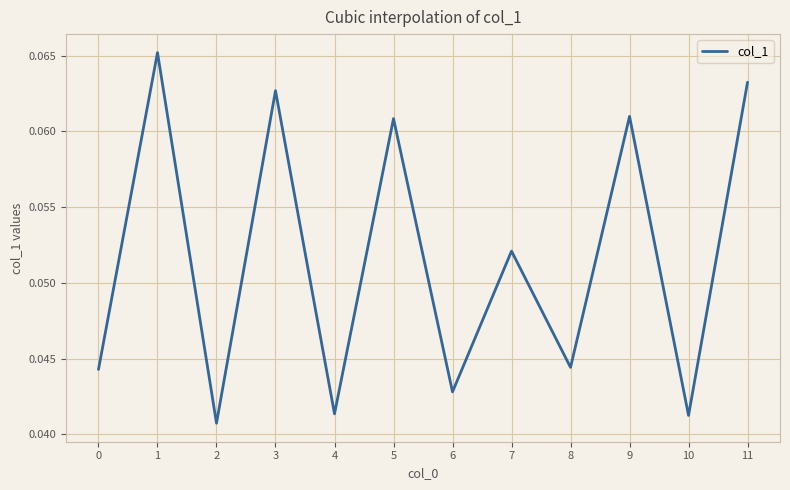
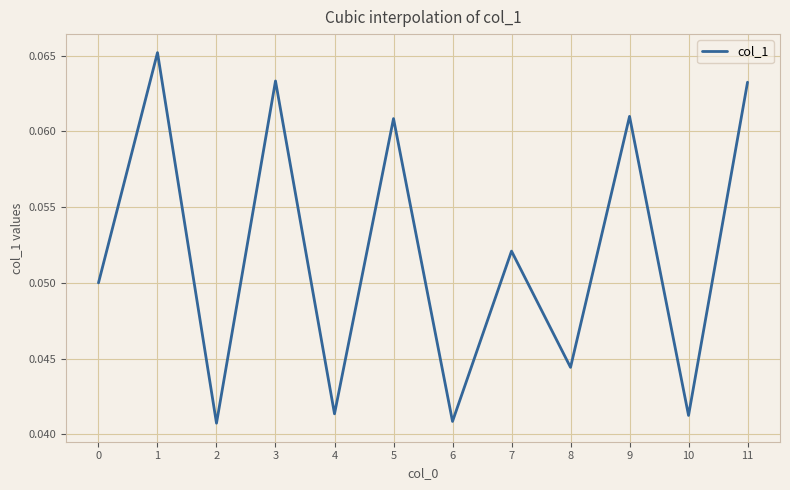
  {
-   "0": 0.0443,
+   "0": 0.0500,
    "1": 0.0652,
    "2": 0.0407,
-   "3": 0.0627,
+   "3": 0.0633,
    "4": 0.0414,
    "5": 0.0608,
-   "6": 0.0428,
+   "6": 0.0409,
    "7": 0.0521,
    "8": 0.0444,
    "9": 0.0610,
    "10": 0.0412,
    "11": 0.0632
  }
